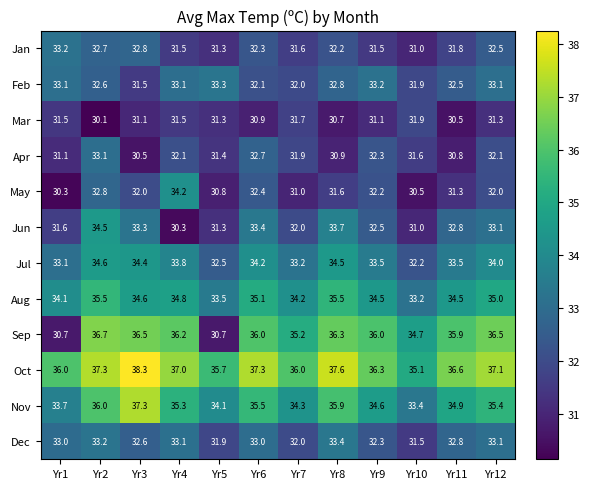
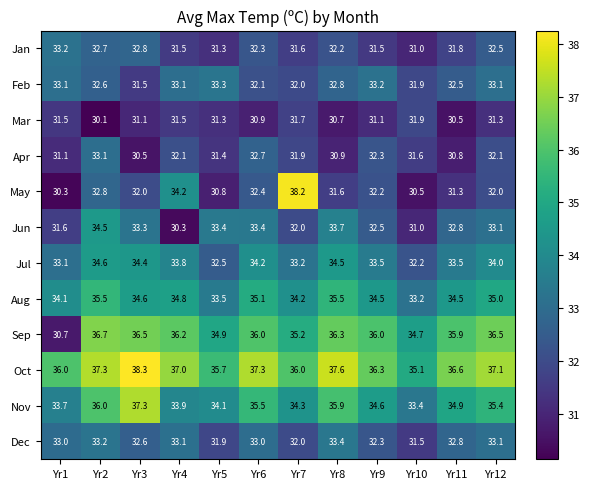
  {
    "Jan": {
      "Yr1": 33.2,
      "Yr2": 32.7,
      "Yr3": 32.8,
      "Yr4": 31.5,
      "Yr5": 31.3,
      "Yr6": 32.3,
      "Yr7": 31.6,
      "Yr8": 32.2,
      "Yr9": 31.5,
      "Yr10": 31.0,
      "Yr11": 31.8,
      "Yr12": 32.5
    },
    "Feb": {
      "Yr1": 33.1,
      "Yr2": 32.6,
      "Yr3": 31.5,
      "Yr4": 33.1,
      "Yr5": 33.3,
      "Yr6": 32.1,
      "Yr7": 32.0,
      "Yr8": 32.8,
      "Yr9": 33.2,
      "Yr10": 31.9,
      "Yr11": 32.5,
      "Yr12": 33.1
    },
    "Mar": {
      "Yr1": 31.5,
      "Yr2": 30.1,
      "Yr3": 31.1,
      "Yr4": 31.5,
      "Yr5": 31.3,
      "Yr6": 30.9,
      "Yr7": 31.7,
      "Yr8": 30.7,
      "Yr9": 31.1,
      "Yr10": 31.9,
      "Yr11": 30.5,
      "Yr12": 31.3
    },
    "Apr": {
      "Yr1": 31.1,
      "Yr2": 33.1,
      "Yr3": 30.5,
      "Yr4": 32.1,
      "Yr5": 31.4,
      "Yr6": 32.7,
      "Yr7": 31.9,
      "Yr8": 30.9,
      "Yr9": 32.3,
      "Yr10": 31.6,
      "Yr11": 30.8,
      "Yr12": 32.1
    },
    "May": {
      "Yr1": 30.3,
      "Yr2": 32.8,
      "Yr3": 32.0,
      "Yr4": 34.2,
      "Yr5": 30.8,
      "Yr6": 32.4,
-     "Yr7": 31.0,
+     "Yr7": 38.2,
      "Yr8": 31.6,
      "Yr9": 32.2,
      "Yr10": 30.5,
      "Yr11": 31.3,
      "Yr12": 32.0
    },
    "Jun": {
      "Yr1": 31.6,
      "Yr2": 34.5,
      "Yr3": 33.3,
      "Yr4": 30.3,
-     "Yr5": 31.3,
+     "Yr5": 33.4,
      "Yr6": 33.4,
      "Yr7": 32.0,
      "Yr8": 33.7,
      "Yr9": 32.5,
      "Yr10": 31.0,
      "Yr11": 32.8,
      "Yr12": 33.1
    },
    "Jul": {
      "Yr1": 33.1,
      "Yr2": 34.6,
      "Yr3": 34.4,
      "Yr4": 33.8,
      "Yr5": 32.5,
      "Yr6": 34.2,
      "Yr7": 33.2,
      "Yr8": 34.5,
      "Yr9": 33.5,
      "Yr10": 32.2,
      "Yr11": 33.5,
      "Yr12": 34.0
    },
    "Aug": {
      "Yr1": 34.1,
      "Yr2": 35.5,
      "Yr3": 34.6,
      "Yr4": 34.8,
      "Yr5": 33.5,
      "Yr6": 35.1,
      "Yr7": 34.2,
      "Yr8": 35.5,
      "Yr9": 34.5,
      "Yr10": 33.2,
      "Yr11": 34.5,
      "Yr12": 35.0
    },
    "Sep": {
      "Yr1": 30.7,
      "Yr2": 36.7,
      "Yr3": 36.5,
      "Yr4": 36.2,
-     "Yr5": 30.7,
+     "Yr5": 34.9,
      "Yr6": 36.0,
      "Yr7": 35.2,
      "Yr8": 36.3,
      "Yr9": 36.0,
      "Yr10": 34.7,
      "Yr11": 35.9,
      "Yr12": 36.5
    },
    "Oct": {
      "Yr1": 36.0,
      "Yr2": 37.3,
      "Yr3": 38.3,
      "Yr4": 37.0,
      "Yr5": 35.7,
      "Yr6": 37.3,
      "Yr7": 36.0,
      "Yr8": 37.6,
      "Yr9": 36.3,
      "Yr10": 35.1,
      "Yr11": 36.6,
      "Yr12": 37.1
    },
    "Nov": {
      "Yr1": 33.7,
      "Yr2": 36.0,
      "Yr3": 37.3,
-     "Yr4": 35.3,
+     "Yr4": 33.9,
      "Yr5": 34.1,
      "Yr6": 35.5,
      "Yr7": 34.3,
      "Yr8": 35.9,
      "Yr9": 34.6,
      "Yr10": 33.4,
      "Yr11": 34.9,
      "Yr12": 35.4
    },
    "Dec": {
      "Yr1": 33.0,
      "Yr2": 33.2,
      "Yr3": 32.6,
      "Yr4": 33.1,
      "Yr5": 31.9,
      "Yr6": 33.0,
      "Yr7": 32.0,
      "Yr8": 33.4,
      "Yr9": 32.3,
      "Yr10": 31.5,
      "Yr11": 32.8,
      "Yr12": 33.1
    }
  }
